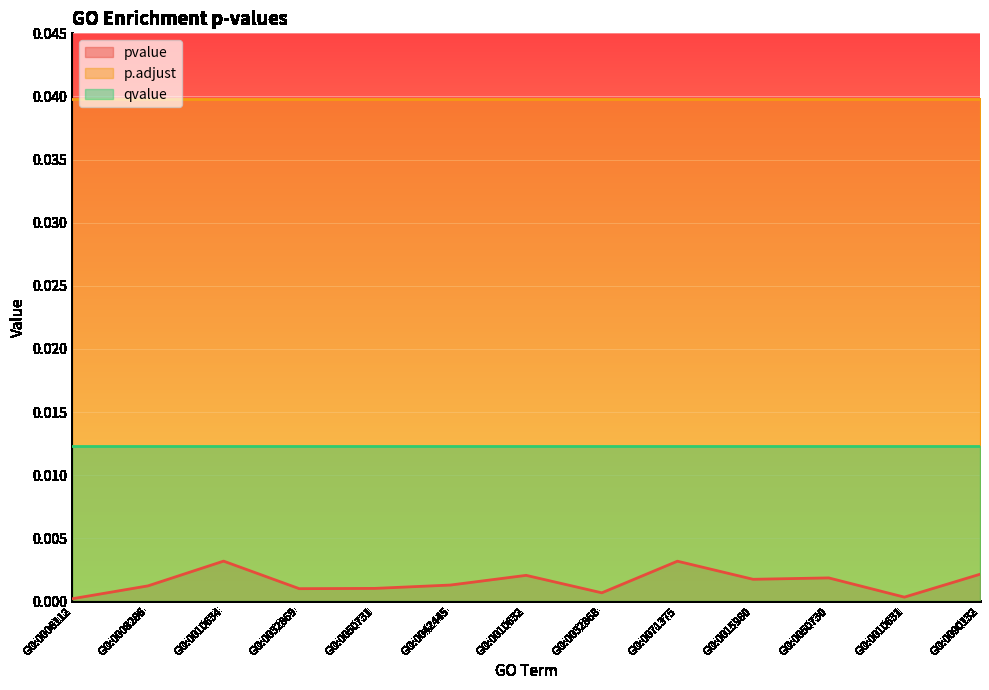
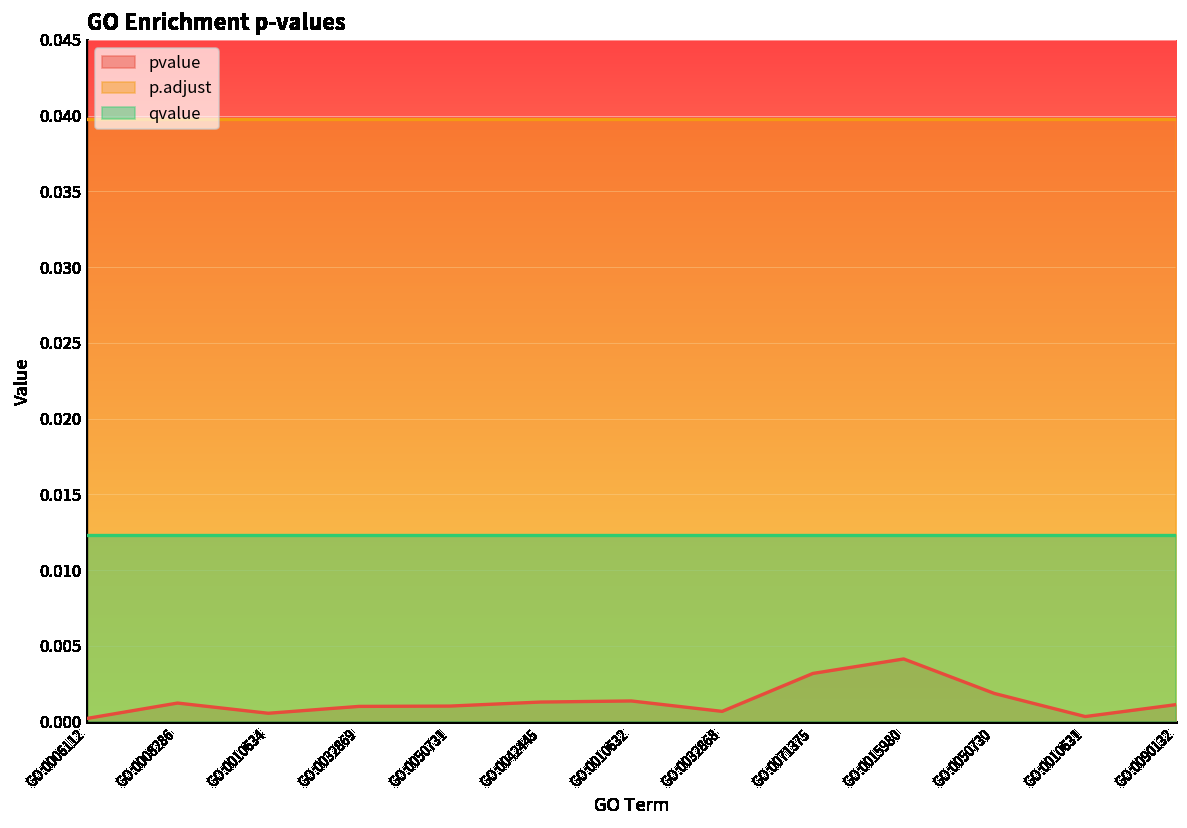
  {
    "pvalue": {
      "GO:0006112": 0.0002,
      "GO:0008286": 0.0012,
-     "GO:0010634": 0.0032,
+     "GO:0010634": 0.0006,
      "GO:0032869": 0.0010,
      "GO:0050731": 0.0010,
      "GO:0042445": 0.0013,
-     "GO:0010632": 0.0021,
+     "GO:0010632": 0.0014,
      "GO:0032868": 0.0007,
      "GO:0071375": 0.0032,
-     "GO:0015980": 0.0018,
+     "GO:0015980": 0.0041,
      "GO:0050730": 0.0019,
      "GO:0010631": 0.0003,
-     "GO:0090132": 0.0022
+     "GO:0090132": 0.0011
    },
    "p.adjust": {
      "GO:0006112": 0.0398,
      "GO:0010634": 0.0398,
      "GO:0032869": 0.0398,
      "GO:0050731": 0.0398,
      "GO:0042445": 0.0398,
      "GO:0010632": 0.0398,
      "GO:0032868": 0.0398,
      "GO:0071375": 0.0398,
      "GO:0015980": 0.0398,
      "GO:0050730": 0.0398,
      "GO:0010631": 0.0398,
      "GO:0090132": 0.0398
    },
    "qvalue": {
      "GO:0006112": 0.0123,
      "GO:0008286": 0.0123,
      "GO:0010634": 0.0123,
      "GO:0032869": 0.0123,
      "GO:0050731": 0.0123,
      "GO:0042445": 0.0123,
      "GO:0010632": 0.0123,
      "GO:0032868": 0.0123,
      "GO:0071375": 0.0123,
      "GO:0015980": 0.0123,
      "GO:0050730": 0.0123,
      "GO:0010631": 0.0123,
      "GO:0090132": 0.0123
    }
  }
